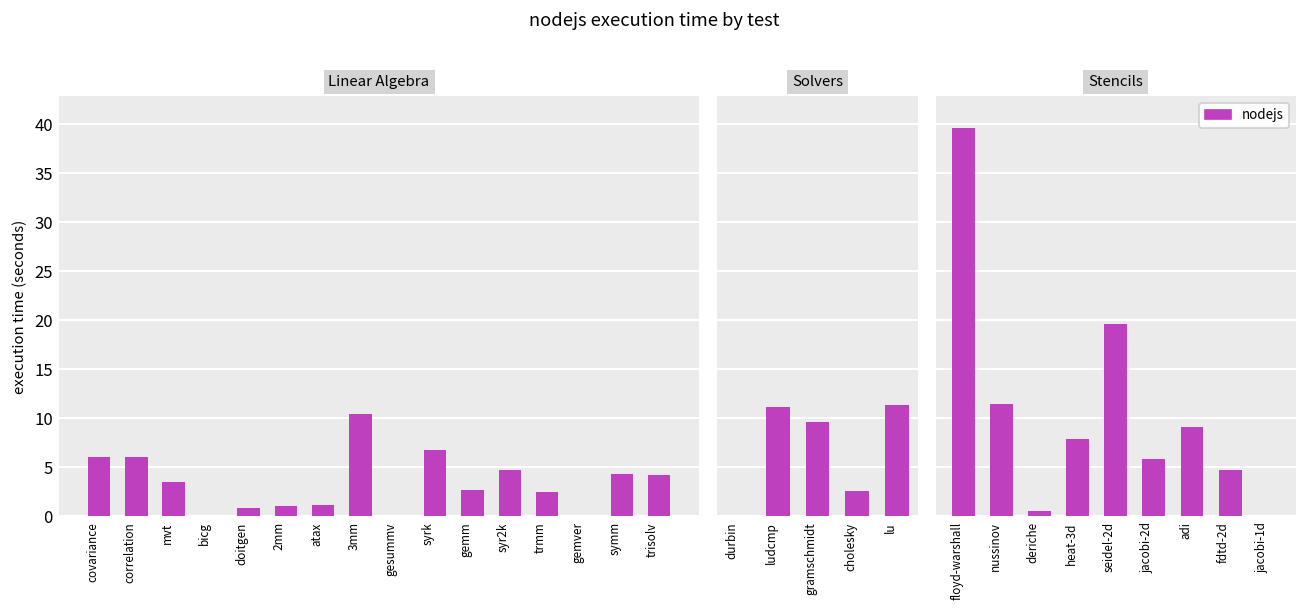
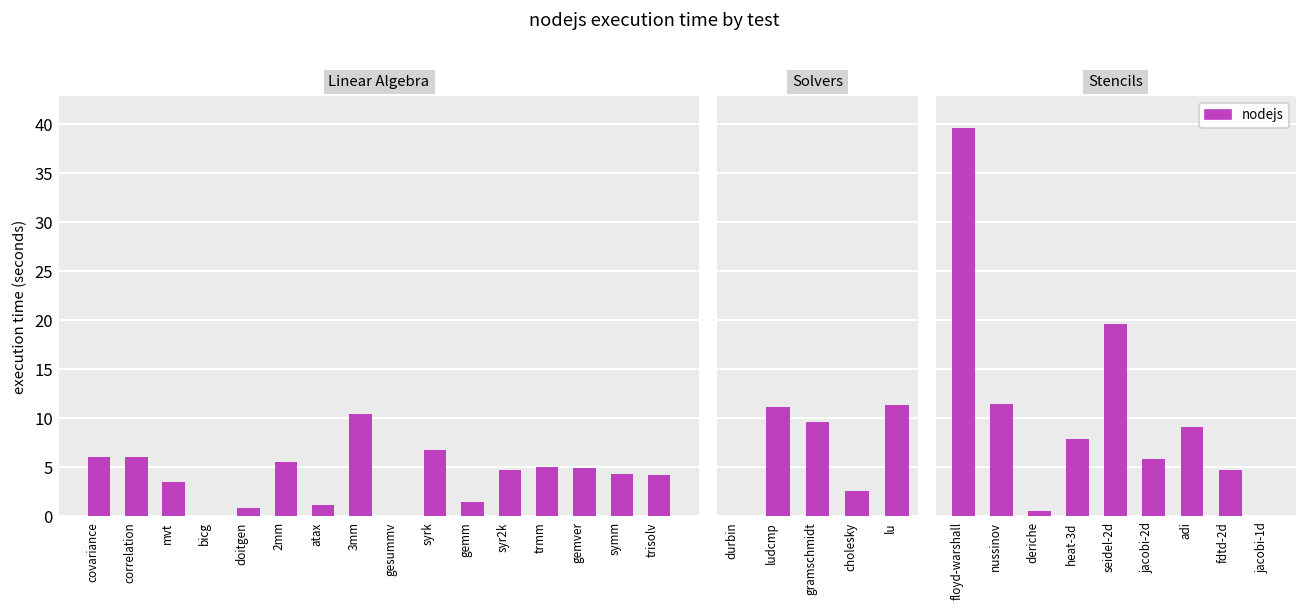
  {
    "Linear Algebra": {
      "covariance": 6,
      "correlation": 6,
      "mvt": 4,
      "doitgen": 1,
-     "2mm": 1,
+     "2mm": 6,
      "atax": 1,
      "3mm": 10,
      "syrk": 7,
-     "gemm": 3,
+     "gemm": 1,
      "syr2k": 5,
-     "trmm": 3,
-     "gemver": 0,
+     "trmm": 5,
+     "gemver": 5,
      "symm": 4,
      "trisolv": 4
    }
  }
